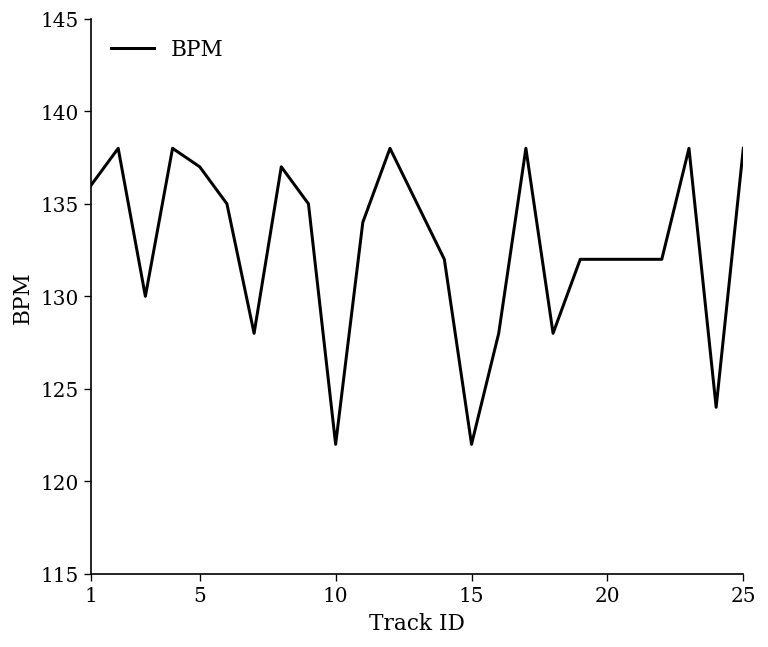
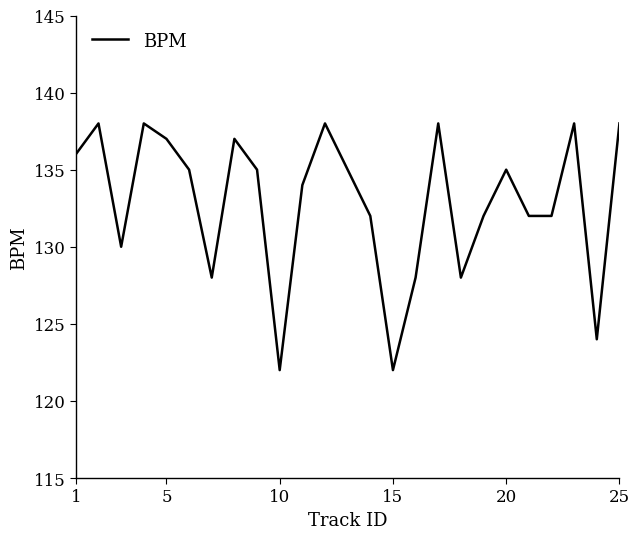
  {
    "1": 136,
    "5": 137,
    "10": 122,
    "15": 122,
-   "20": 132,
+   "20": 135,
    "25": 138
  }
